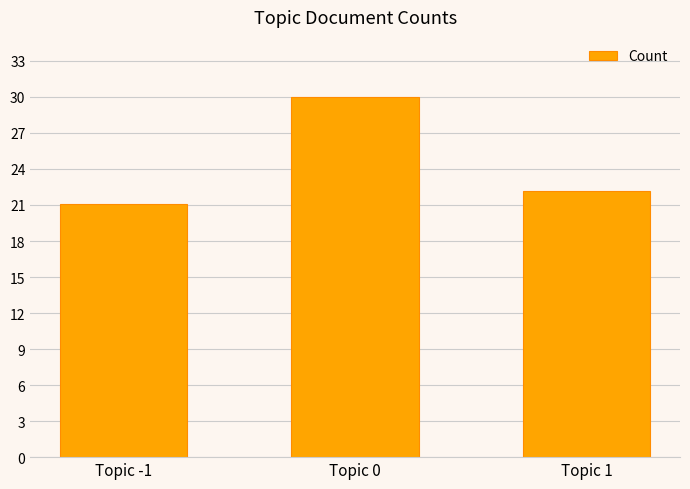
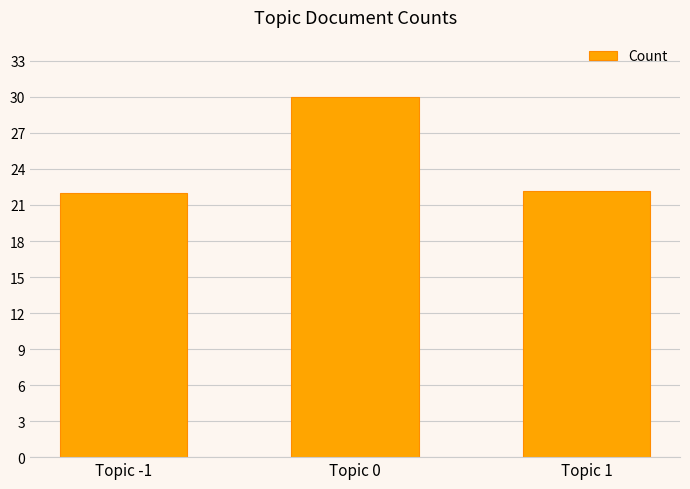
  {
-   "Topic -1": 21.1,
+   "Topic -1": 22.0,
    "Topic 0": 30.0,
    "Topic 1": 22.2
  }
